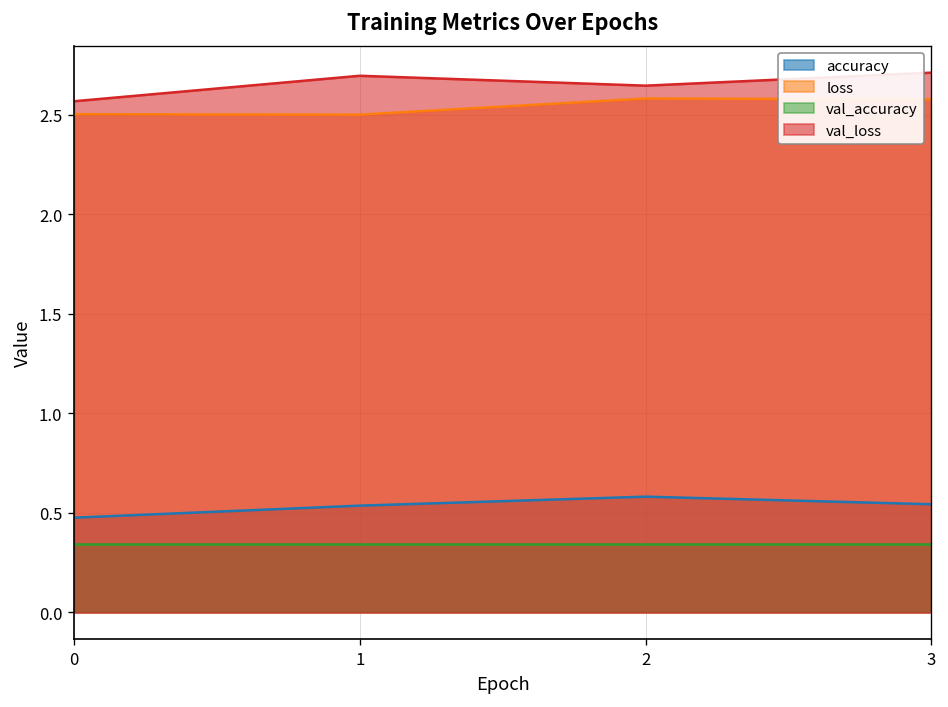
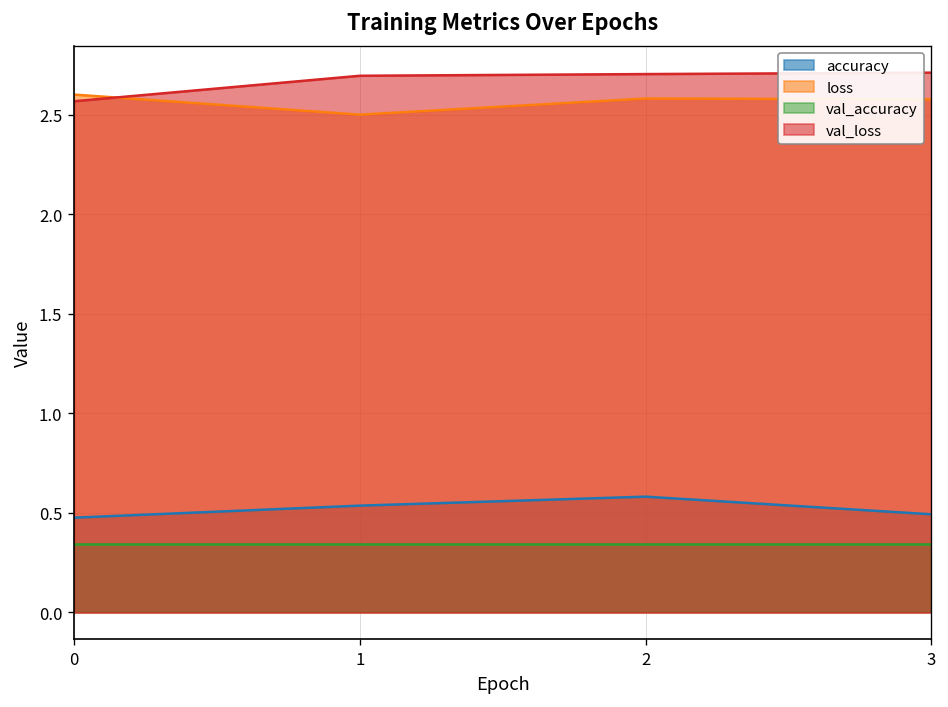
  {
    "accuracy": {
      "0": 0.48,
      "1": 0.54,
      "2": 0.58,
-     "3": 0.54
+     "3": 0.49
    },
    "loss": {
-     "0": 2.50,
+     "0": 2.60,
      "1": 2.50,
      "2": 2.58,
      "3": 2.58
    },
    "val_accuracy": {
      "0": 0.35,
      "1": 0.35,
      "2": 0.35,
      "3": 0.35
    },
    "val_loss": {
      "0": 2.57,
      "1": 2.69,
-     "2": 2.65,
+     "2": 2.70,
      "3": 2.71
    }
  }
